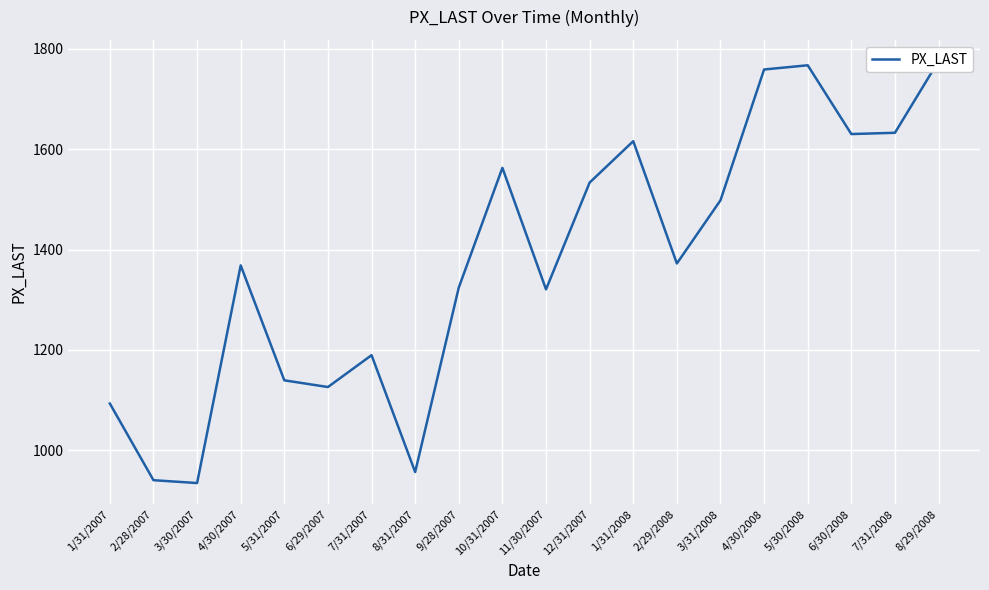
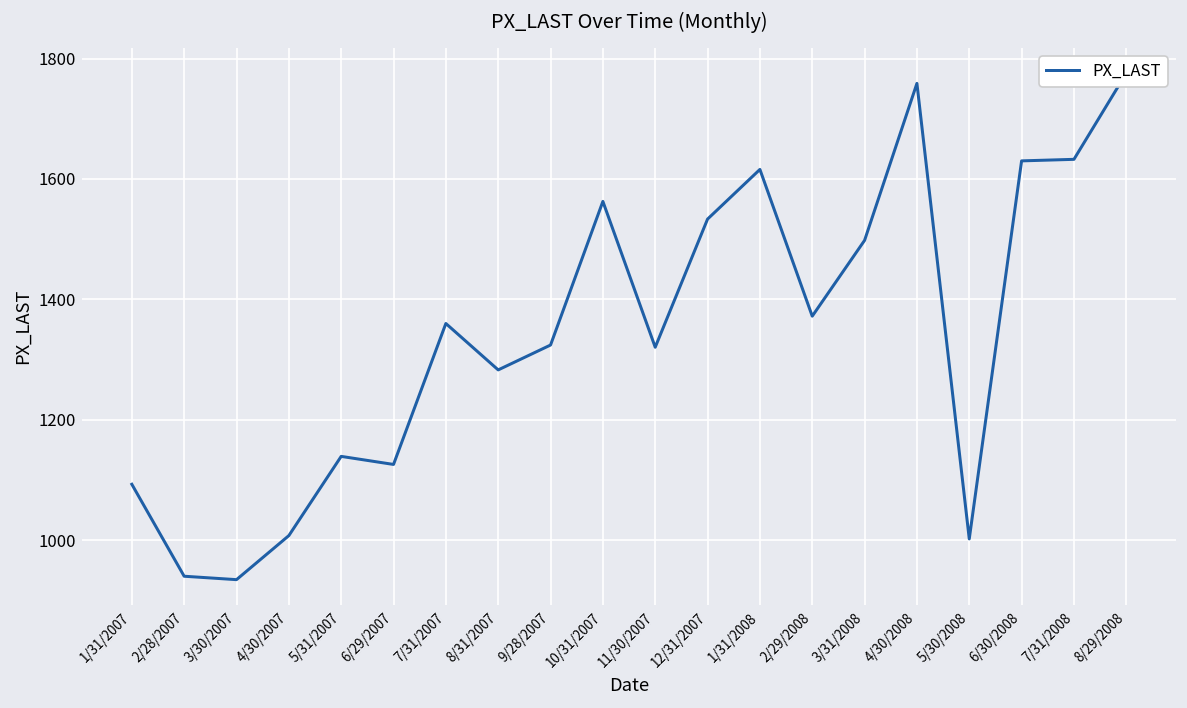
  {
    "1/31/2007": 1090,
    "2/28/2007": 940,
    "3/30/2007": 930,
-   "4/30/2007": 1370,
+   "4/30/2007": 1010,
    "5/31/2007": 1140,
    "6/29/2007": 1130,
-   "7/31/2007": 1190,
-   "8/31/2007": 960,
+   "7/31/2007": 1360,
+   "8/31/2007": 1280,
    "9/28/2007": 1320,
    "10/31/2007": 1560,
    "11/30/2007": 1320,
    "12/31/2007": 1530,
    "1/31/2008": 1620,
    "2/29/2008": 1370,
    "3/31/2008": 1500,
    "4/30/2008": 1760,
-   "5/30/2008": 1770,
+   "5/30/2008": 1000,
    "6/30/2008": 1630,
    "7/31/2008": 1630
  }
